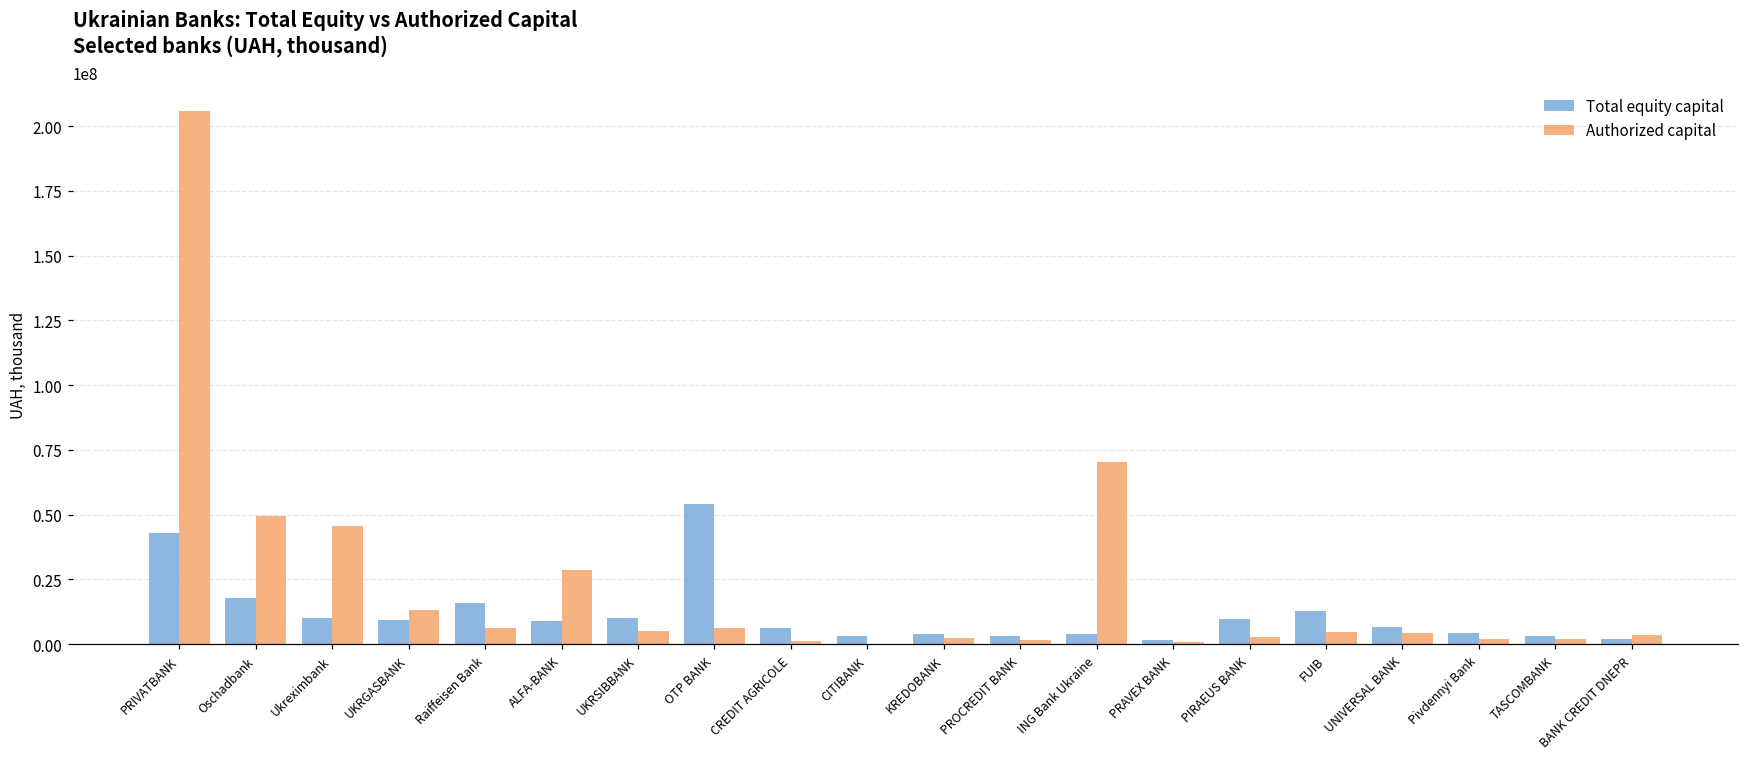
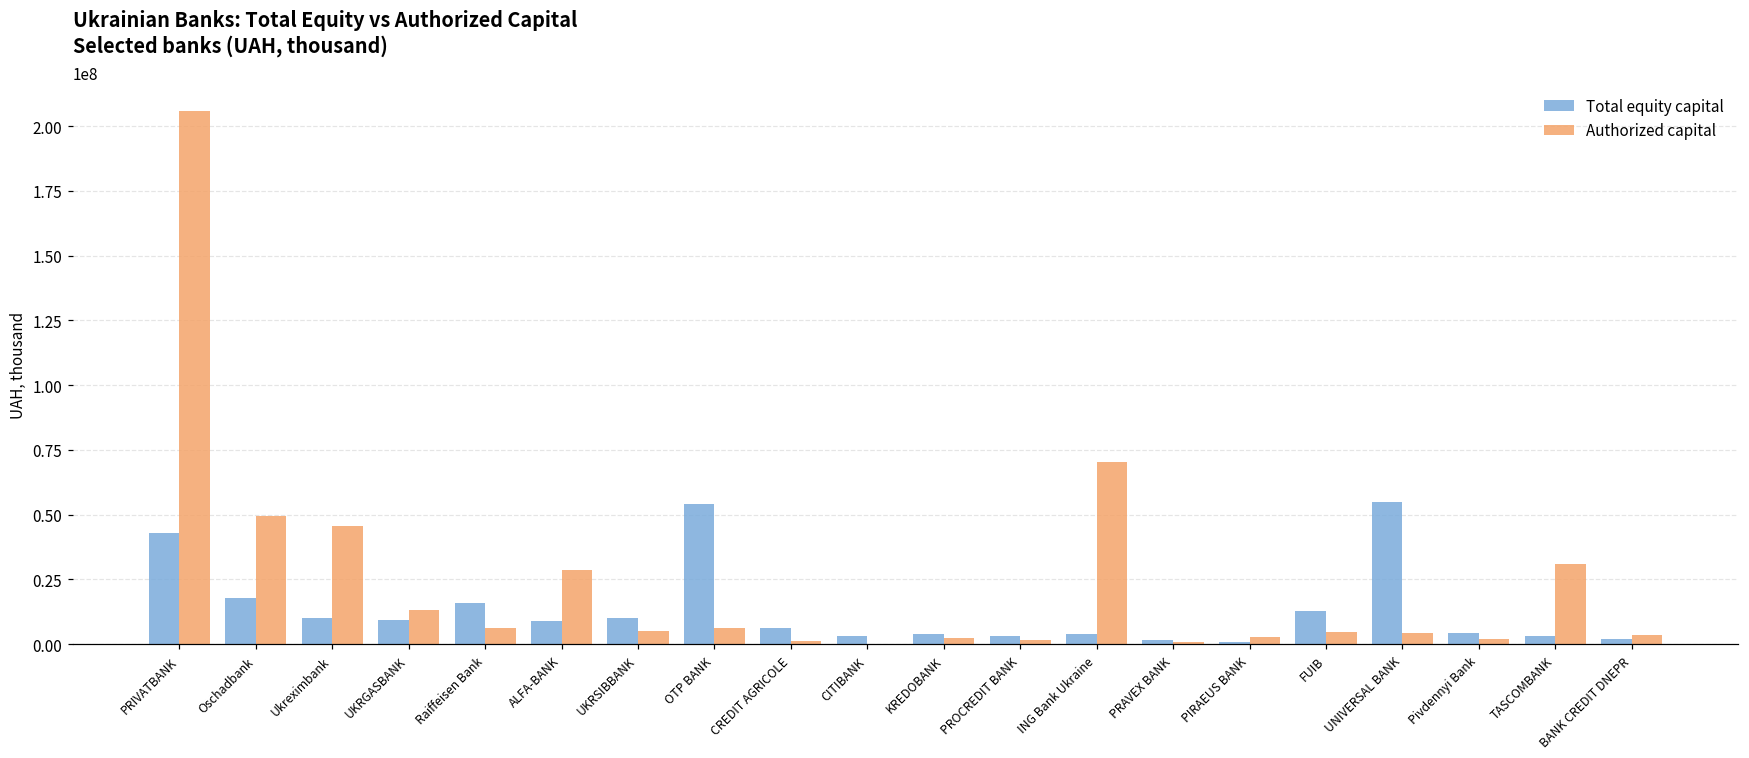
  {
    "Total equity capital": {
      "PRIVATBANK": 43000000,
      "Oschadbank": 18000000,
      "Ukreximbank": 10000000,
      "UKRGASBANK": 9000000,
      "Raiffeisen Bank": 16000000,
      "ALFA-BANK": 9000000,
      "UKRSIBBANK": 10000000,
      "OTP BANK": 54000000,
      "CREDIT AGRICOLE": 6000000,
      "CITIBANK": 3000000,
      "KREDOBANK": 4000000,
      "PROCREDIT BANK": 3000000,
      "ING Bank Ukraine": 4000000,
      "PRAVEX BANK": 1000000,
-     "PIRAEUS BANK": 10000000,
+     "PIRAEUS BANK": 1000000,
      "FUIB": 13000000,
-     "UNIVERSAL BANK": 7000000,
+     "UNIVERSAL BANK": 55000000,
      "Pivdennyi Bank": 4000000,
      "TASCOMBANK": 3000000,
      "BANK CREDIT DNEPR": 2000000
    },
    "Authorized capital": {
      "PRIVATBANK": 206000000,
      "Oschadbank": 49000000,
      "Ukreximbank": 46000000,
      "UKRGASBANK": 13000000,
      "Raiffeisen Bank": 6000000,
      "ALFA-BANK": 29000000,
      "UKRSIBBANK": 5000000,
      "OTP BANK": 6000000,
      "CREDIT AGRICOLE": 1000000,
      "KREDOBANK": 2000000,
      "PROCREDIT BANK": 2000000,
      "ING Bank Ukraine": 70000000,
      "PIRAEUS BANK": 3000000,
      "FUIB": 5000000,
      "UNIVERSAL BANK": 4000000,
      "Pivdennyi Bank": 2000000,
-     "TASCOMBANK": 2000000,
+     "TASCOMBANK": 31000000,
      "BANK CREDIT DNEPR": 4000000
    }
  }
